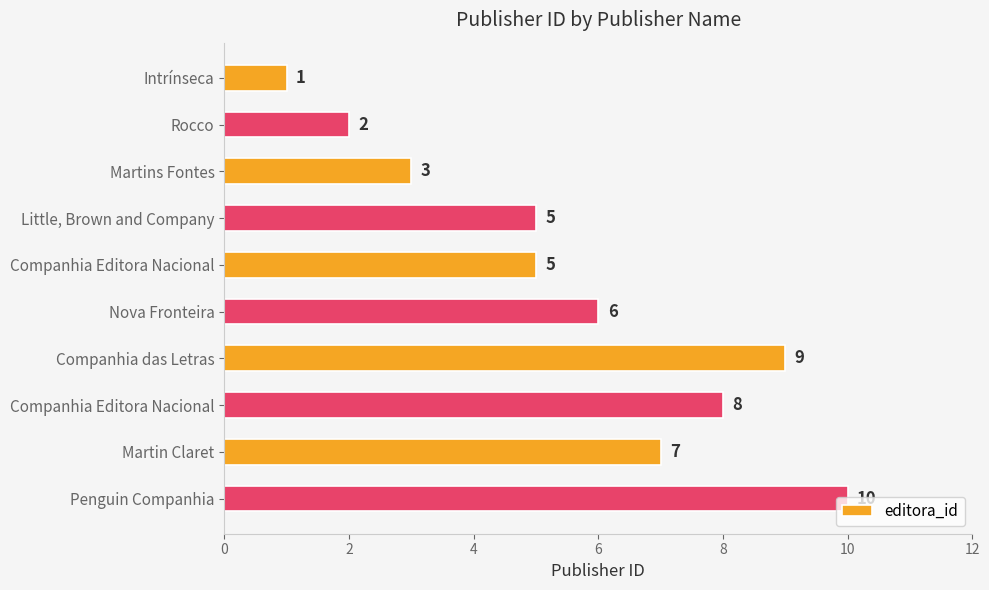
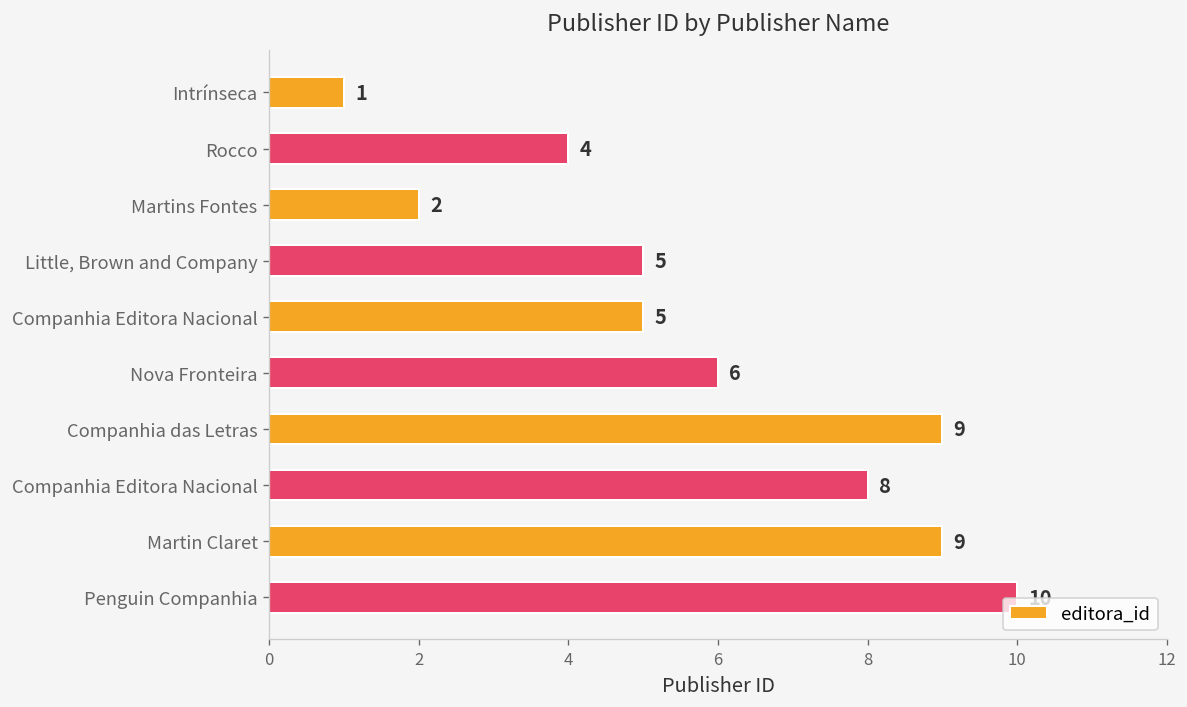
  {
    "Intrínseca": 1,
-   "Rocco": 2,
-   "Martins Fontes": 3,
+   "Rocco": 4,
+   "Martins Fontes": 2,
    "Little, Brown and Company": 5,
    "Nova Fronteira": 6,
    "Companhia das Letras": 9,
-   "Martin Claret": 7
+   "Martin Claret": 9
  }
